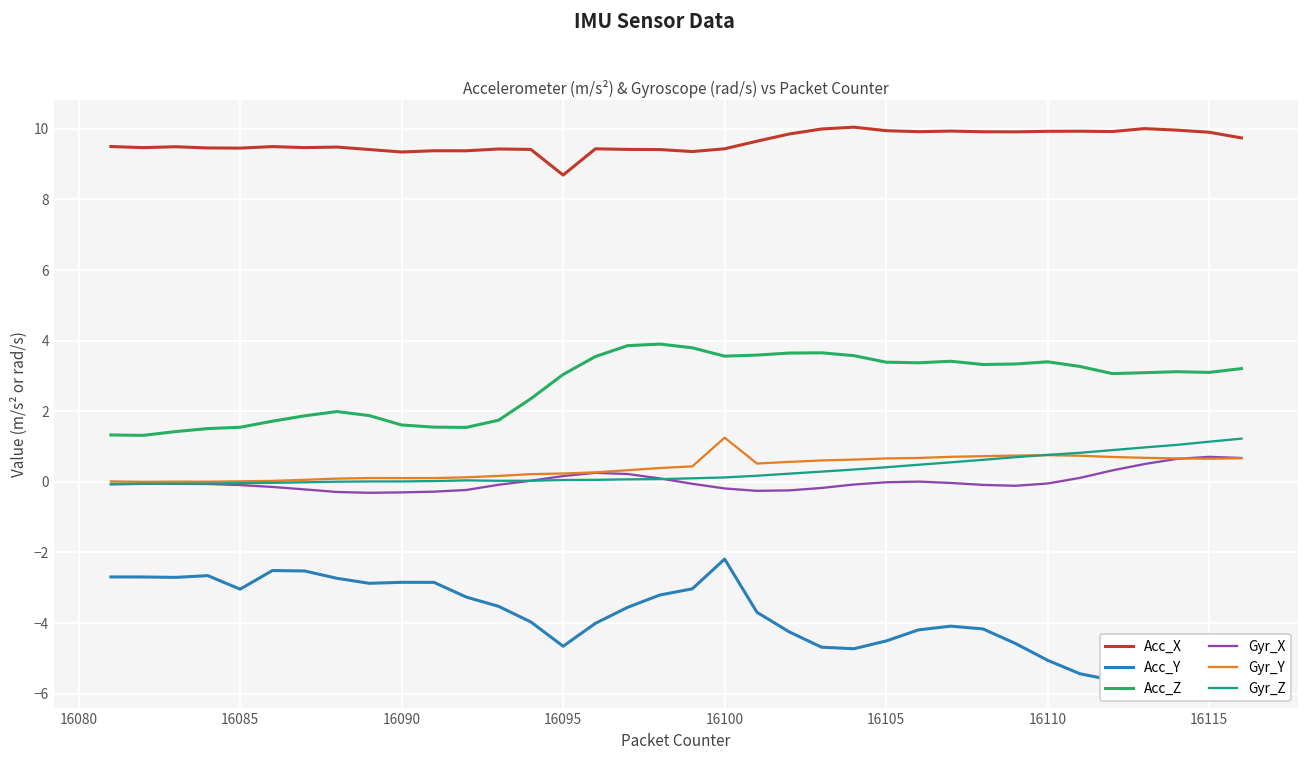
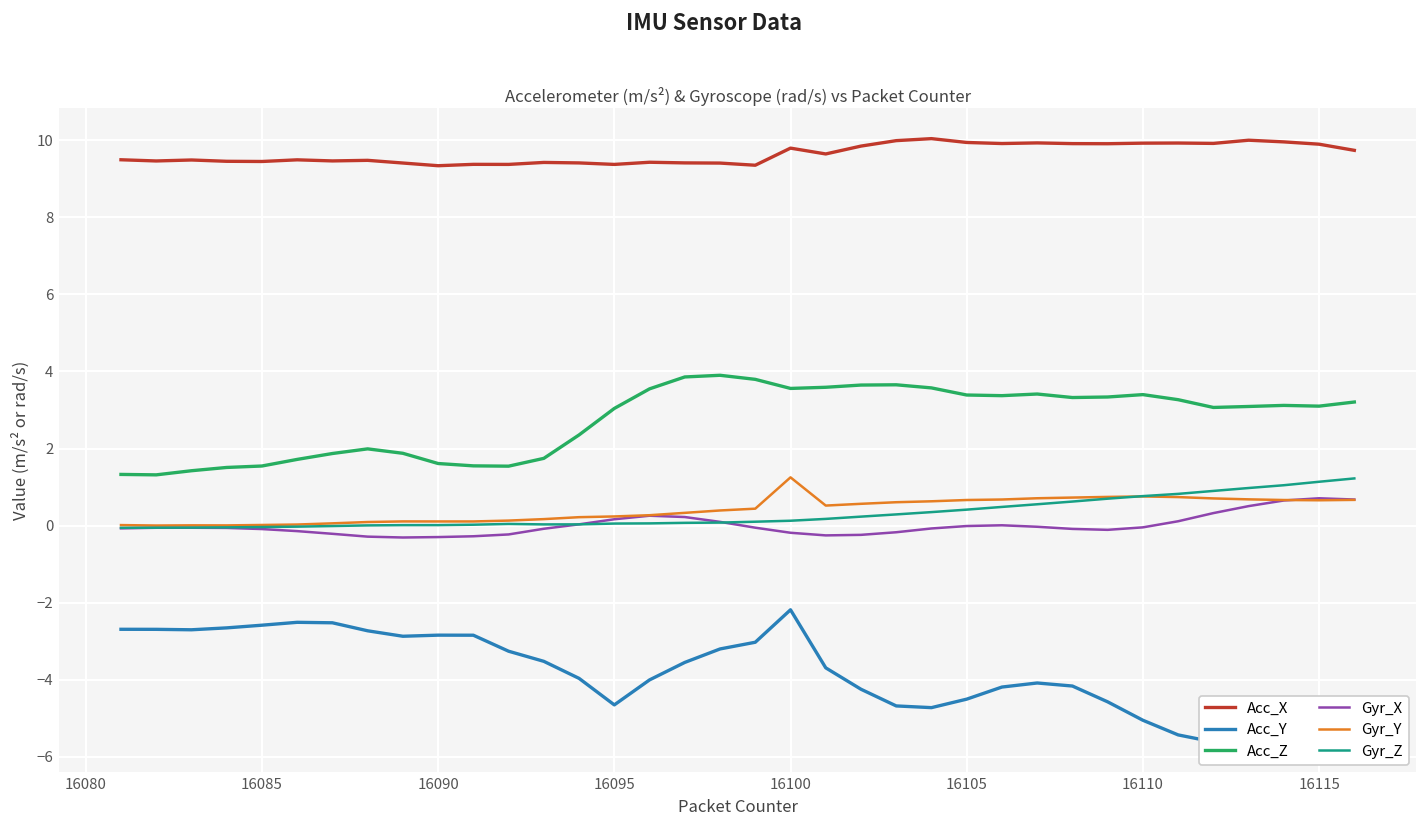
  {
    "Acc_X": {
      "16085": 9.5,
      "16090": 9.3,
-     "16095": 8.7,
-     "16100": 9.4,
+     "16095": 9.4,
+     "16100": 9.8,
      "16105": 9.9,
      "16110": 9.9,
      "16115": 9.9
    },
    "Acc_Y": {
-     "16085": -3.0,
+     "16085": -2.6,
      "16090": -2.8,
      "16095": -4.7,
      "16100": -2.2,
      "16105": -4.5,
      "16110": -5.1
    },
    "Gyr_X": {
      "16090": -0.3,
      "16100": -0.2,
      "16105": 0.0,
      "16110": 0.0
    },
    "Gyr_Y": {
      "16090": 0.1,
      "16100": 1.3,
      "16105": 0.7
    }
  }
